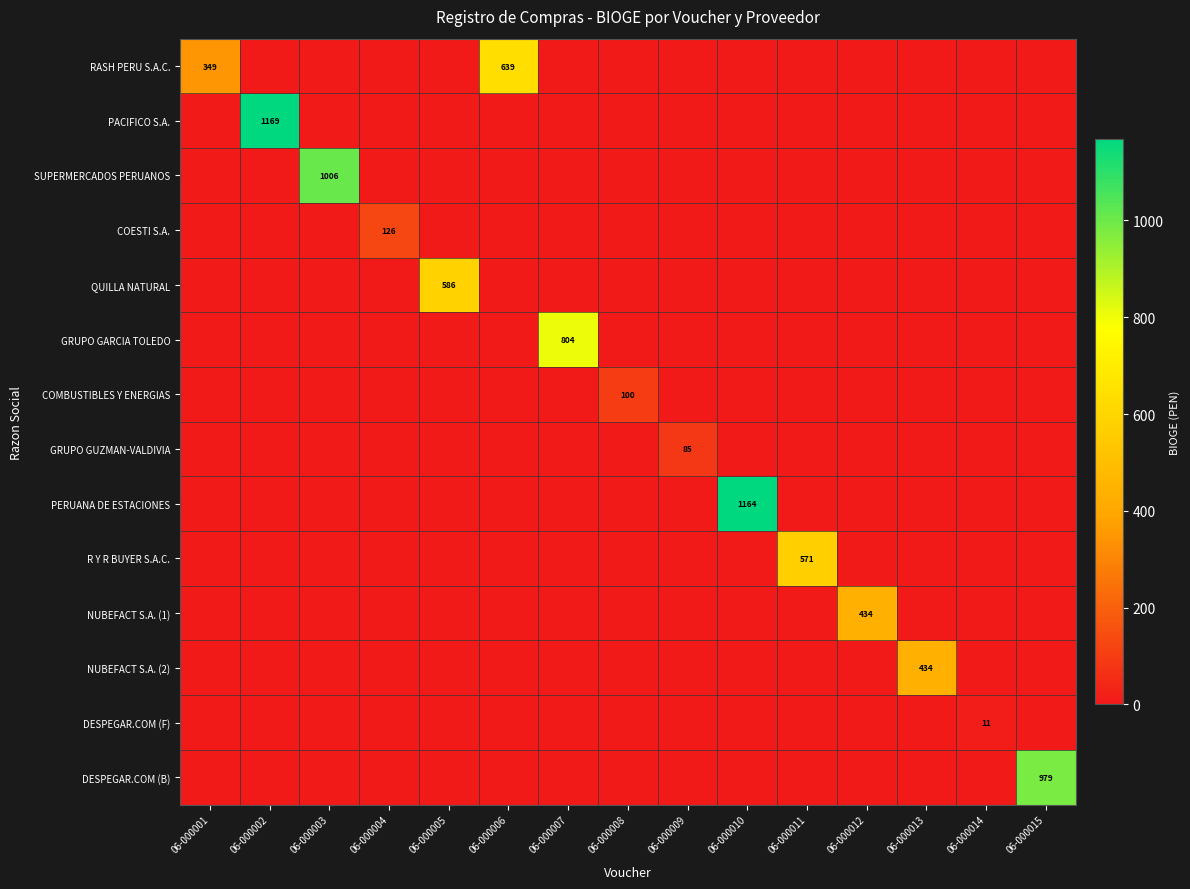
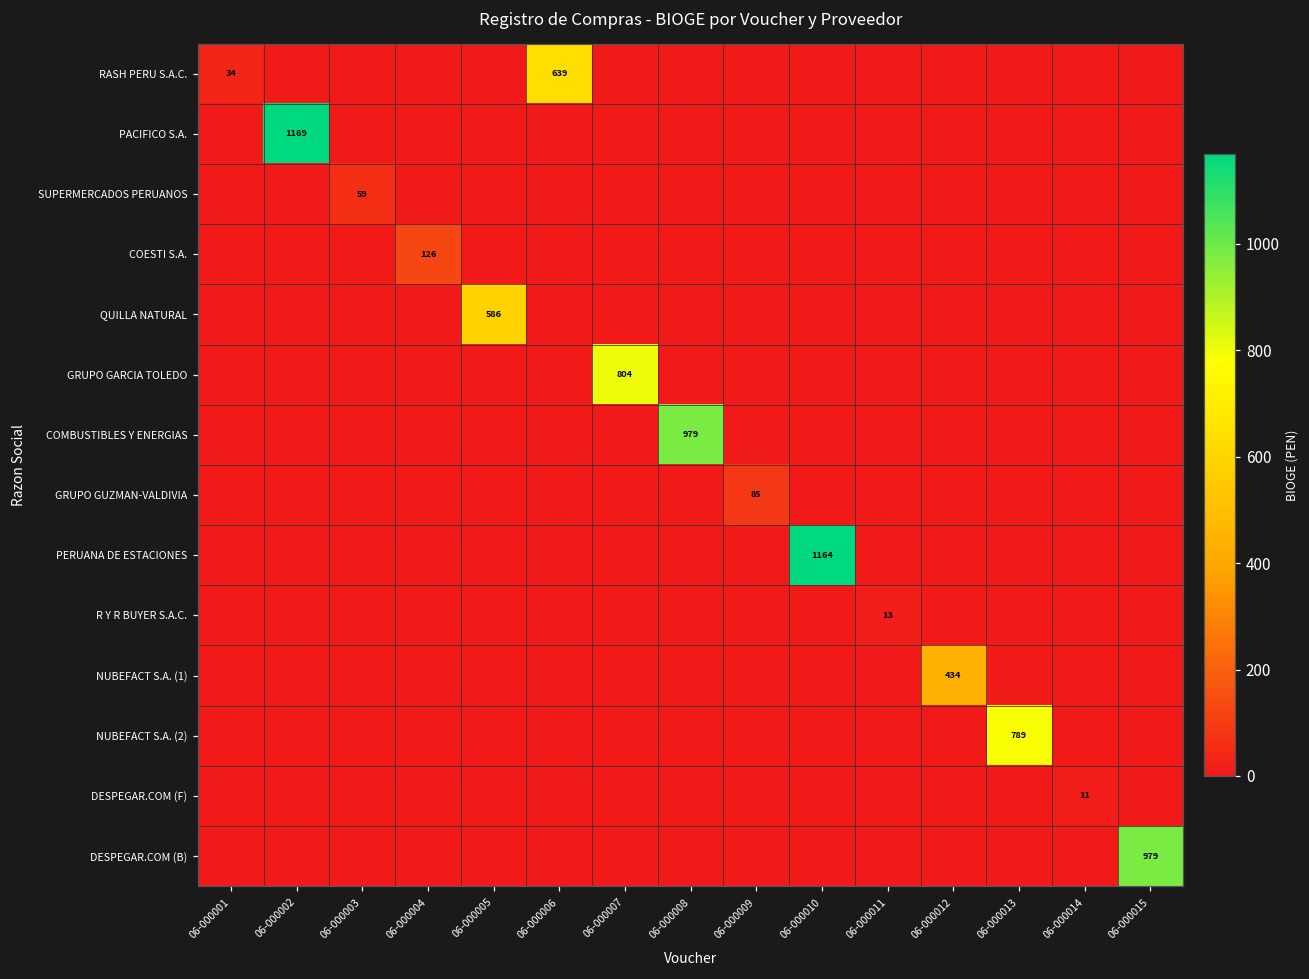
  {
    "RASH PERU S.A.C.": {
-     "06-000001": 349,
+     "06-000001": 34,
      "06-000006": 639
    },
    "PACIFICO S.A.": {
      "06-000002": 1169
    },
    "SUPERMERCADOS PERUANOS": {
-     "06-000003": 1006
+     "06-000003": 59
    },
    "COESTI S.A.": {
      "06-000004": 126
    },
    "QUILLA NATURAL": {
      "06-000005": 586
    },
    "GRUPO GARCIA TOLEDO": {
      "06-000007": 804
    },
    "COMBUSTIBLES Y ENERGIAS": {
-     "06-000008": 100
+     "06-000008": 979
    },
    "GRUPO GUZMAN-VALDIVIA": {
      "06-000009": 85
    },
    "PERUANA DE ESTACIONES": {
      "06-000010": 1164
    },
    "R Y R BUYER S.A.C.": {
-     "06-000011": 571
+     "06-000011": 13
    },
    "NUBEFACT S.A. (1)": {
      "06-000012": 434
    },
    "NUBEFACT S.A. (2)": {
-     "06-000013": 434
+     "06-000013": 789
    },
    "DESPEGAR.COM (F)": {
      "06-000014": 11
    },
    "DESPEGAR.COM (B)": {
      "06-000015": 979
    }
  }
